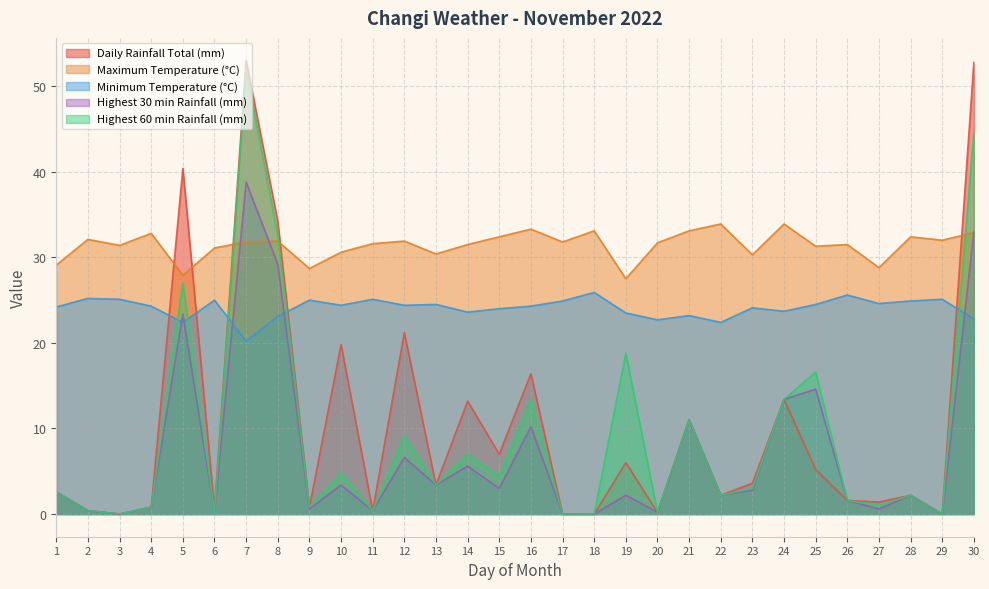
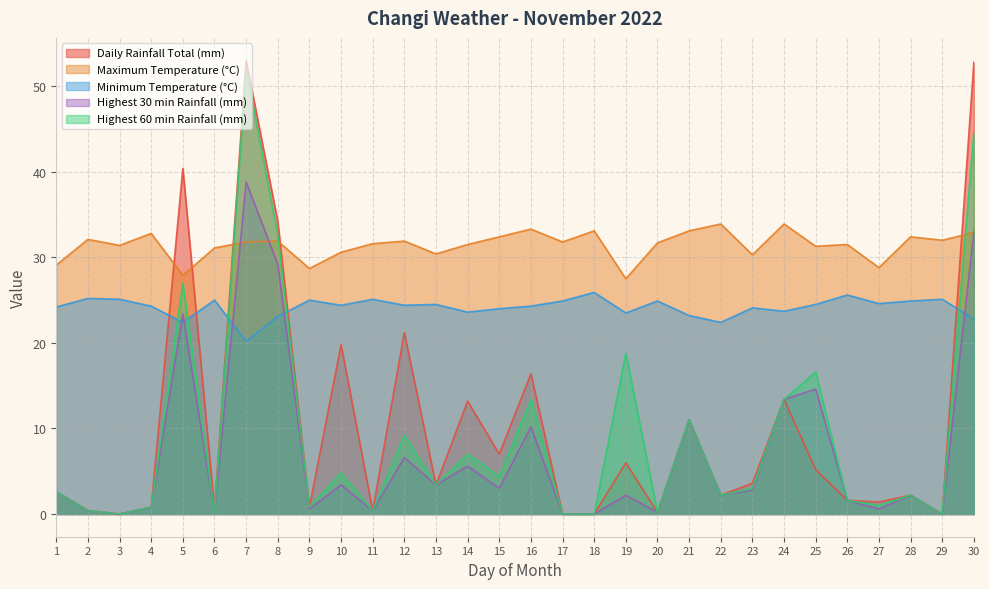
  {
    "Minimum Temperature (°C)": {
      "1": 24,
      "2": 25,
      "3": 25,
      "4": 24,
      "5": 22,
      "6": 25,
      "7": 20,
      "8": 23,
      "9": 25,
      "10": 24,
      "11": 25,
      "12": 24,
      "13": 25,
      "14": 24,
      "15": 24,
      "16": 24,
      "17": 25,
      "18": 26,
      "19": 24,
-     "20": 23,
+     "20": 25,
      "21": 23,
      "22": 22,
      "23": 24,
      "24": 24,
      "25": 25,
      "26": 26,
      "27": 25,
      "28": 25,
      "29": 25,
      "30": 23
    },
    "Highest 30 min Rainfall (mm)": {
      "5": 23,
      "7": 39,
      "8": 29,
      "10": 3,
      "12": 7,
      "14": 6,
      "15": 3,
      "16": 10,
      "19": 2,
      "25": 15,
      "27": 1
    },
    "Highest 60 min Rainfall (mm)": {
      "5": 27,
      "8": 33,
      "10": 5,
      "12": 9,
      "14": 7,
      "15": 4,
      "16": 13,
      "19": 19,
      "25": 17,
      "27": 1,
      "30": 45
    }
  }
